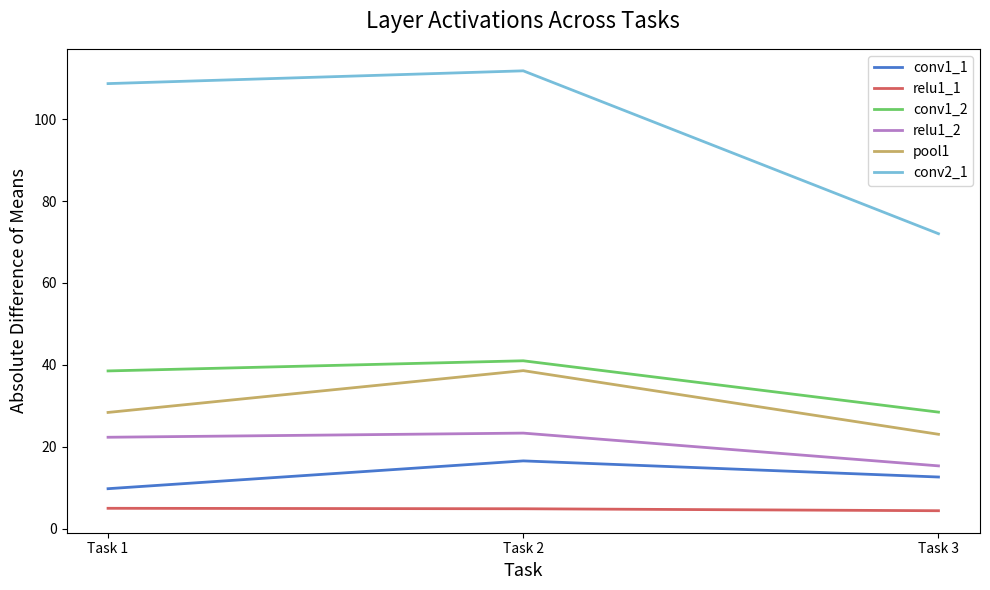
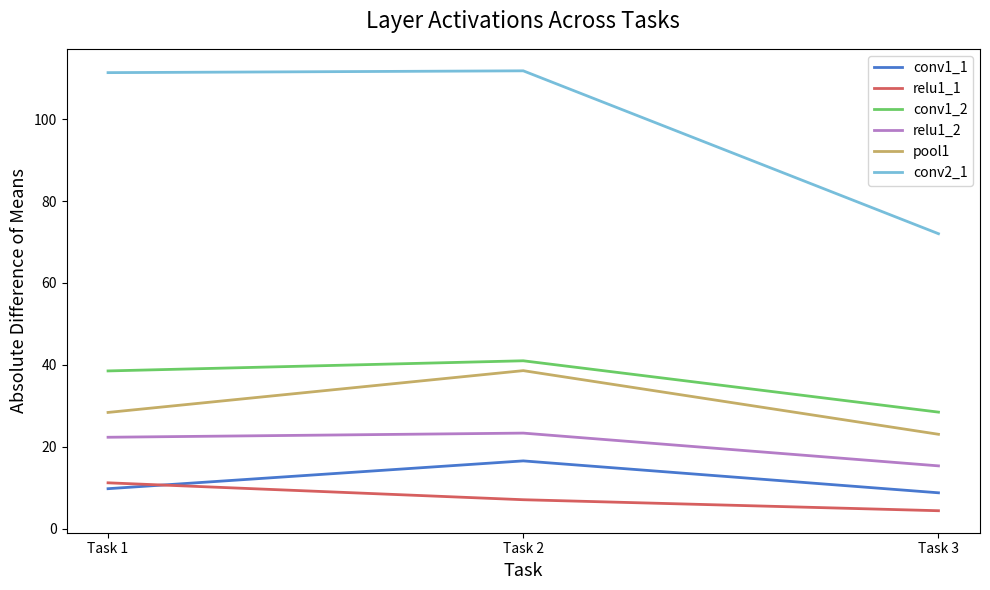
  {
    "conv1_1": {
      "Task 1": 10,
      "Task 2": 17,
-     "Task 3": 13
+     "Task 3": 9
    },
    "relu1_1": {
-     "Task 1": 5,
-     "Task 2": 5,
+     "Task 1": 11,
+     "Task 2": 7,
      "Task 3": 4
    },
    "conv1_2": {
      "Task 1": 38,
      "Task 2": 41,
      "Task 3": 28
    },
    "relu1_2": {
      "Task 1": 22,
      "Task 2": 23,
      "Task 3": 15
    },
    "pool1": {
      "Task 1": 28,
      "Task 2": 39,
      "Task 3": 23
    },
    "conv2_1": {
-     "Task 1": 109,
+     "Task 1": 111,
      "Task 2": 112,
      "Task 3": 72
    }
  }
